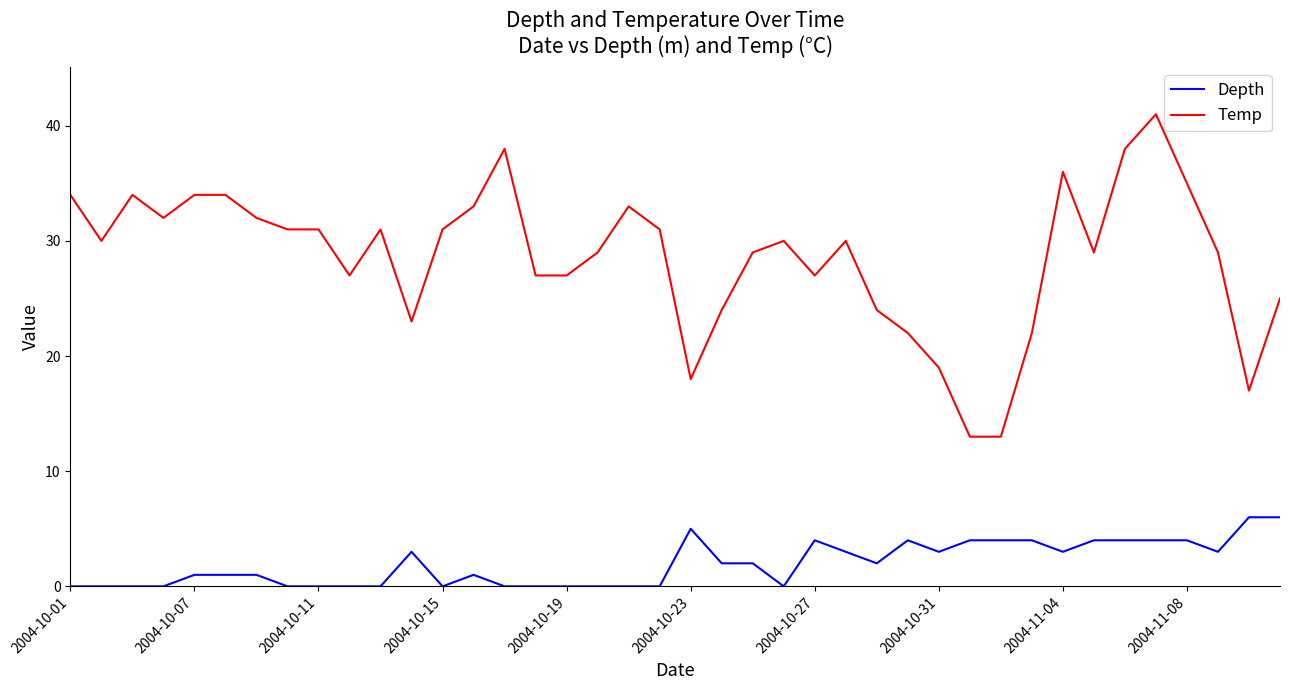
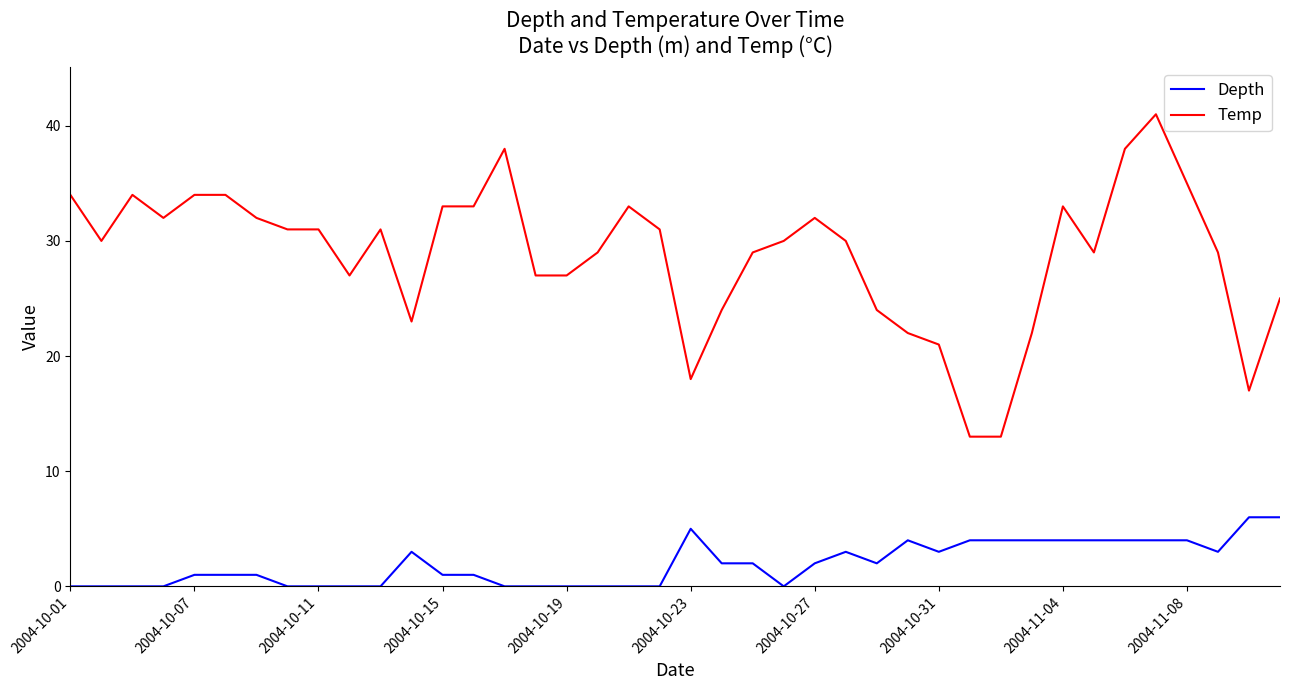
  {
    "Depth": {
      "2004-10-01": 0,
      "2004-10-07": 1,
      "2004-10-11": 0,
-     "2004-10-15": 0,
+     "2004-10-15": 1,
      "2004-10-19": 0,
      "2004-10-23": 5,
-     "2004-10-27": 4,
+     "2004-10-27": 2,
      "2004-10-31": 3,
-     "2004-11-04": 3,
+     "2004-11-04": 4,
      "2004-11-08": 4
    },
    "Temp": {
      "2004-10-01": 34,
      "2004-10-07": 34,
      "2004-10-11": 31,
-     "2004-10-15": 31,
+     "2004-10-15": 33,
      "2004-10-19": 27,
      "2004-10-23": 18,
-     "2004-10-27": 27,
-     "2004-10-31": 19,
-     "2004-11-04": 36,
+     "2004-10-27": 32,
+     "2004-10-31": 21,
+     "2004-11-04": 33,
      "2004-11-08": 35
    }
  }
